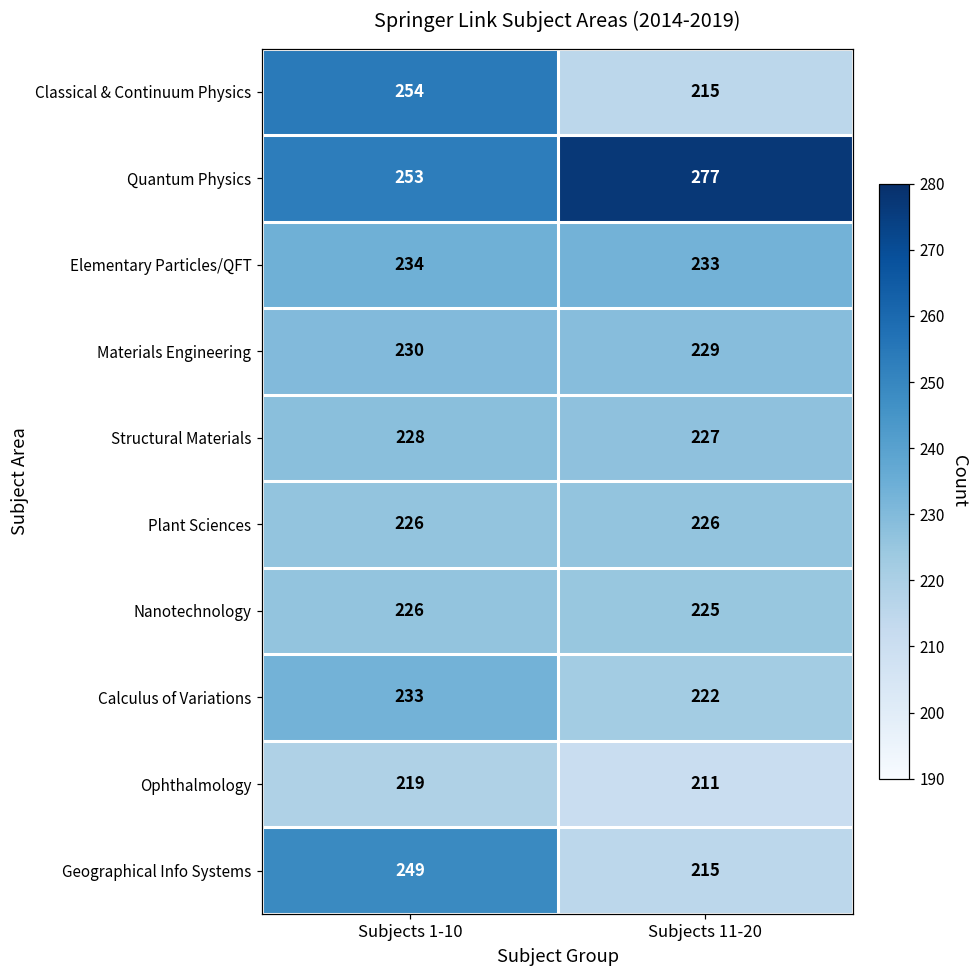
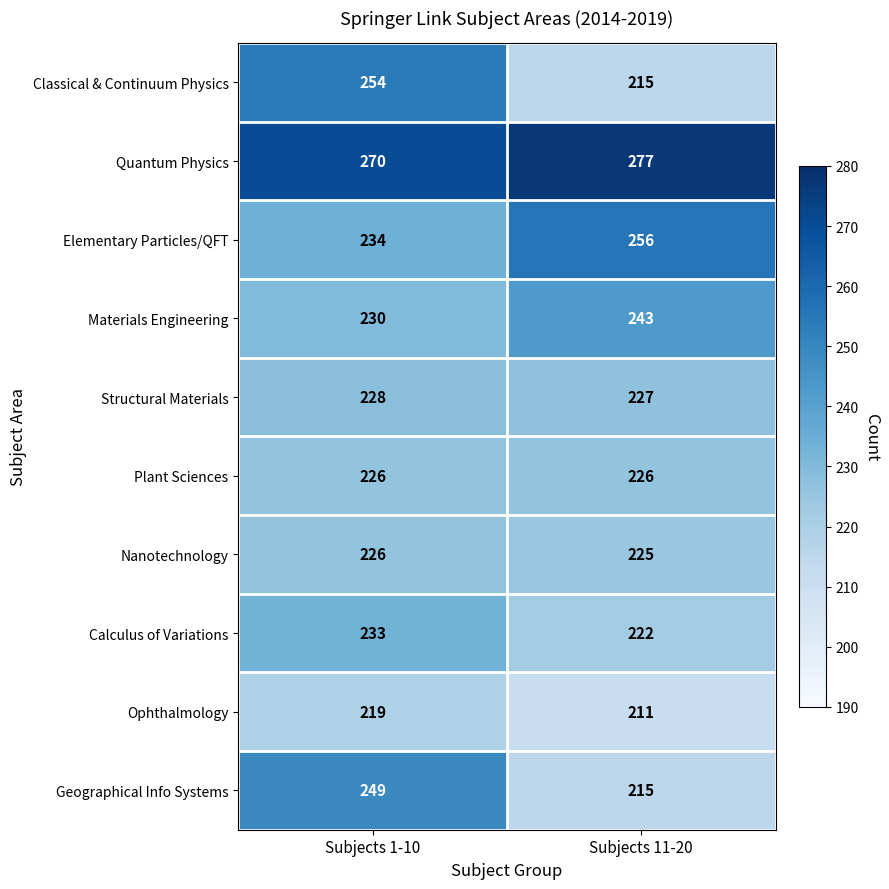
  {
    "Classical & Continuum Physics": {
      "Subjects 1-10": 254,
      "Subjects 11-20": 215
    },
    "Quantum Physics": {
-     "Subjects 1-10": 253,
+     "Subjects 1-10": 270,
      "Subjects 11-20": 277
    },
    "Elementary Particles/QFT": {
      "Subjects 1-10": 234,
-     "Subjects 11-20": 233
+     "Subjects 11-20": 256
    },
    "Materials Engineering": {
      "Subjects 1-10": 230,
-     "Subjects 11-20": 229
+     "Subjects 11-20": 243
    },
    "Structural Materials": {
      "Subjects 1-10": 228,
      "Subjects 11-20": 227
    },
    "Plant Sciences": {
      "Subjects 1-10": 226,
      "Subjects 11-20": 226
    },
    "Nanotechnology": {
      "Subjects 1-10": 226,
      "Subjects 11-20": 225
    },
    "Calculus of Variations": {
      "Subjects 1-10": 233,
      "Subjects 11-20": 222
    },
    "Ophthalmology": {
      "Subjects 1-10": 219,
      "Subjects 11-20": 211
    },
    "Geographical Info Systems": {
      "Subjects 1-10": 249,
      "Subjects 11-20": 215
    }
  }
